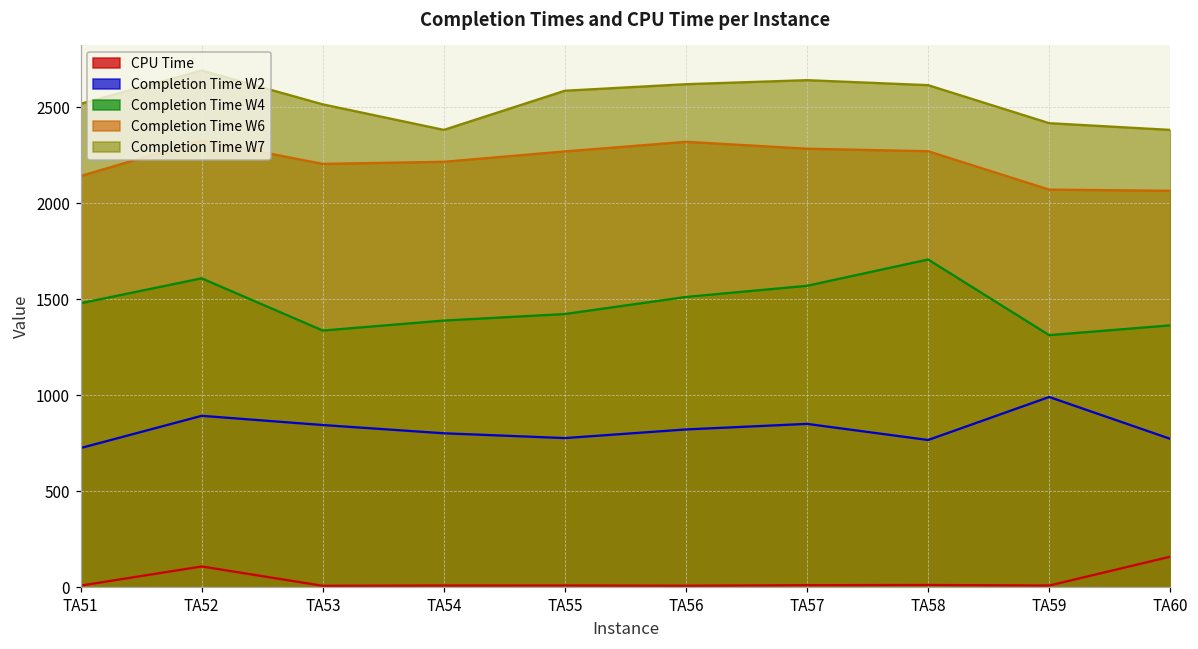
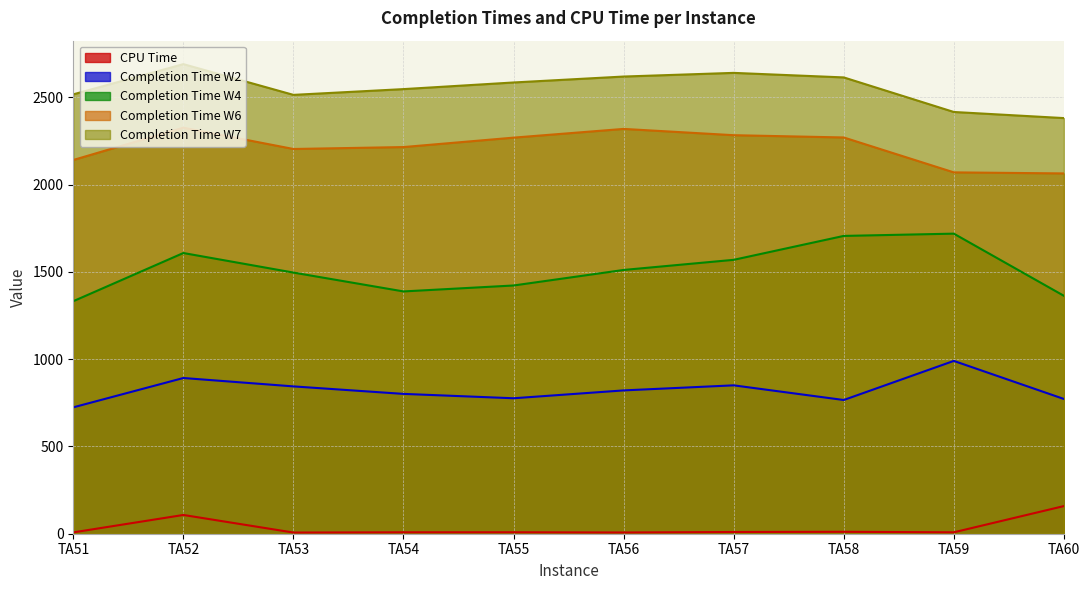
  {
    "CPU Time": {
      "TA51": 10,
      "TA52": 110,
      "TA53": 10,
      "TA54": 10,
      "TA55": 10,
      "TA56": 10,
      "TA57": 10,
      "TA58": 10,
      "TA59": 10,
      "TA60": 160
    },
    "Completion Time W2": {
      "TA51": 720,
      "TA52": 890,
      "TA53": 840,
      "TA54": 800,
      "TA55": 780,
      "TA56": 820,
      "TA57": 850,
      "TA58": 770,
      "TA59": 990,
      "TA60": 770
    },
    "Completion Time W4": {
-     "TA51": 1480,
+     "TA51": 1330,
      "TA52": 1610,
-     "TA53": 1340,
+     "TA53": 1500,
      "TA54": 1390,
      "TA55": 1420,
      "TA56": 1510,
      "TA57": 1570,
      "TA58": 1710,
-     "TA59": 1310,
+     "TA59": 1720,
      "TA60": 1360
    },
    "Completion Time W6": {
      "TA51": 2140,
      "TA53": 2200,
      "TA54": 2220,
      "TA55": 2270,
      "TA56": 2320,
      "TA57": 2280,
      "TA58": 2270,
      "TA59": 2070,
      "TA60": 2060
    },
    "Completion Time W7": {
      "TA51": 2520,
      "TA53": 2510,
-     "TA54": 2380,
+     "TA54": 2550,
      "TA55": 2590,
      "TA56": 2620,
      "TA57": 2640,
      "TA58": 2610,
      "TA59": 2420,
      "TA60": 2380
    }
  }
